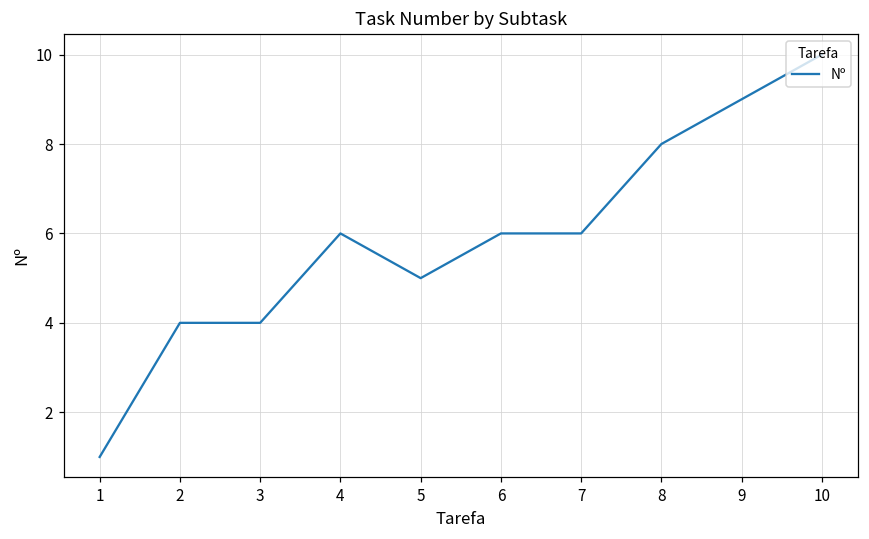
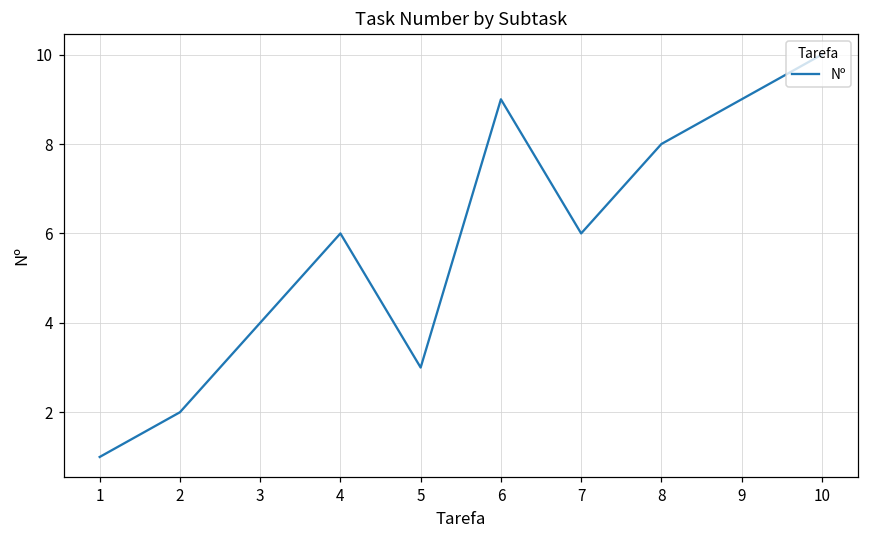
  {
    "1": 1,
-   "2": 4,
+   "2": 2,
    "3": 4,
    "4": 6,
-   "5": 5,
-   "6": 6,
+   "5": 3,
+   "6": 9,
    "7": 6,
    "8": 8,
    "9": 9
  }
